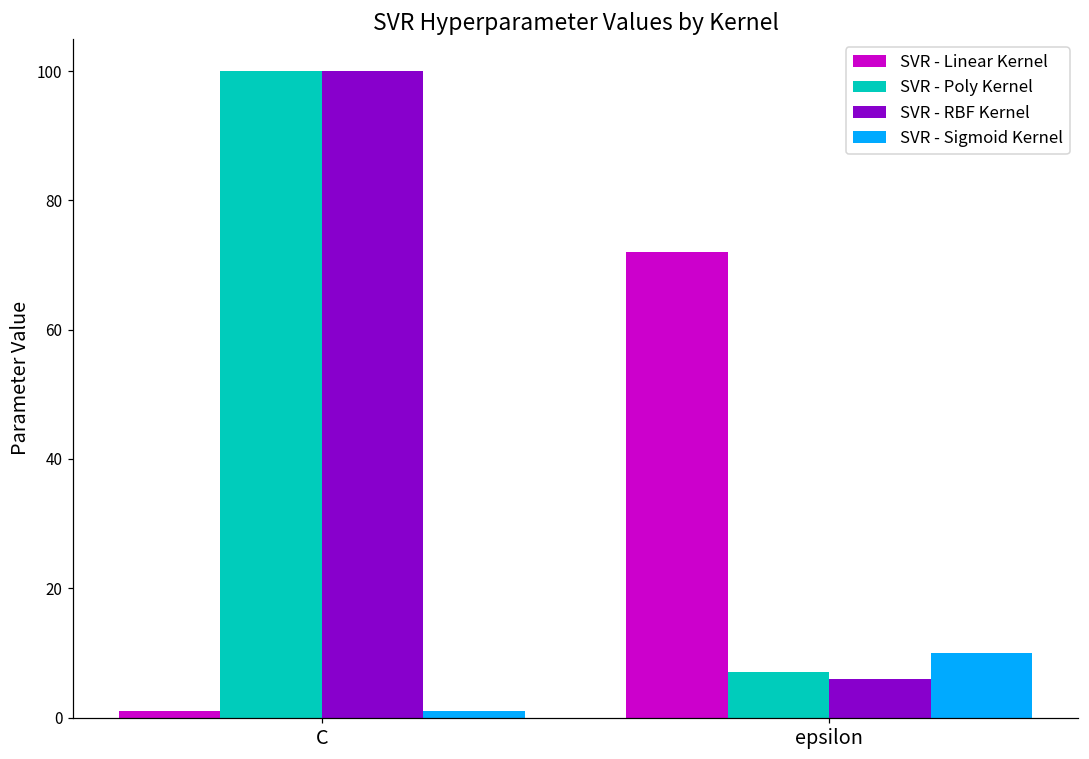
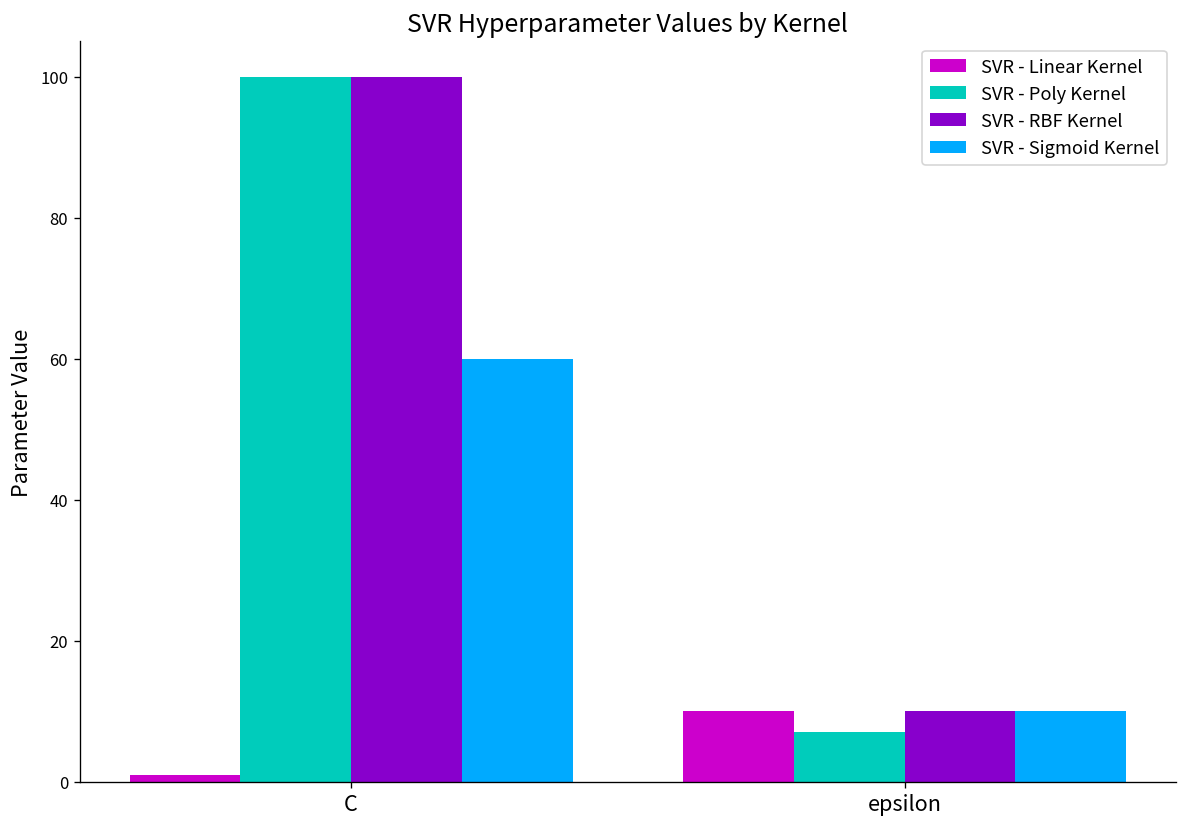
  {
    "SVR - Linear Kernel": {
      "C": 1,
-     "epsilon": 72
+     "epsilon": 10
    },
    "SVR - Poly Kernel": {
      "C": 100,
      "epsilon": 7
    },
    "SVR - RBF Kernel": {
      "C": 100,
-     "epsilon": 6
+     "epsilon": 10
    },
    "SVR - Sigmoid Kernel": {
-     "C": 1,
+     "C": 60,
      "epsilon": 10
    }
  }
